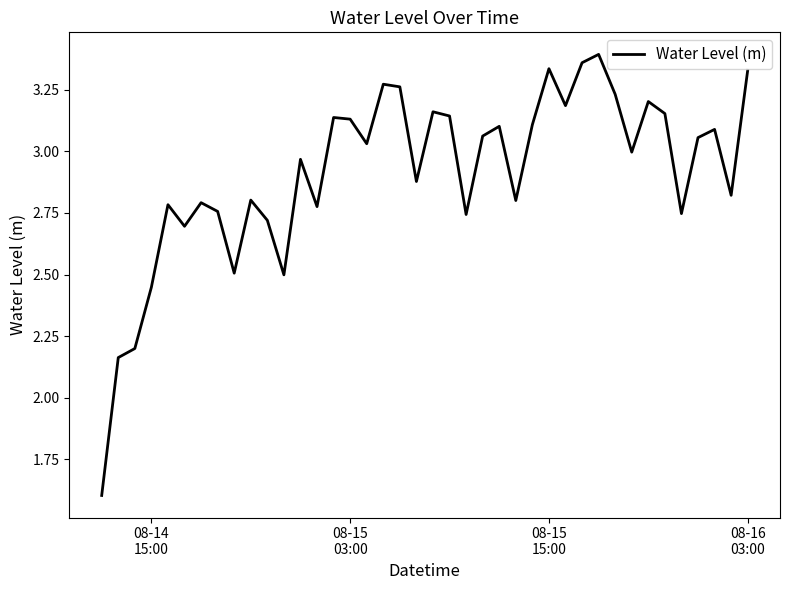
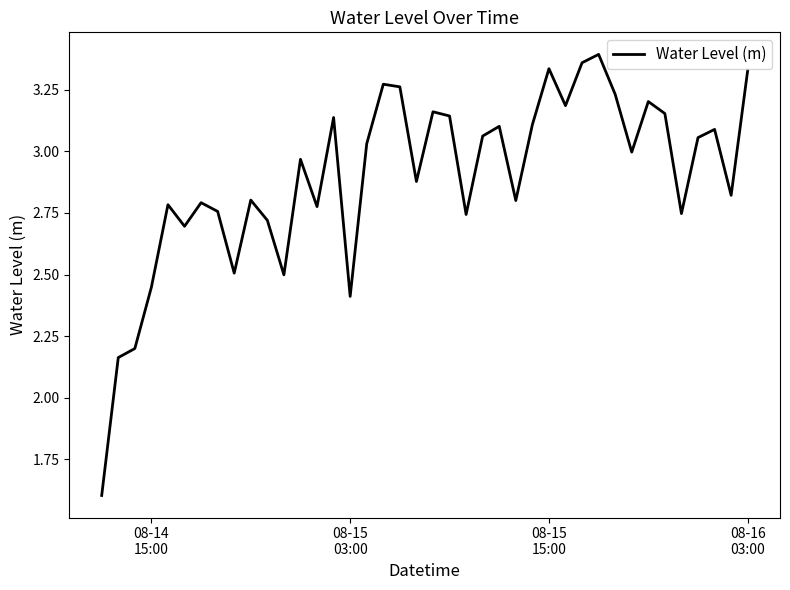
  {
    "08-14 15:00": 2.45,
-   "08-15 03:00": 3.13,
+   "08-15 03:00": 2.41,
    "08-15 15:00": 3.34,
    "08-16 03:00": 3.33
  }
